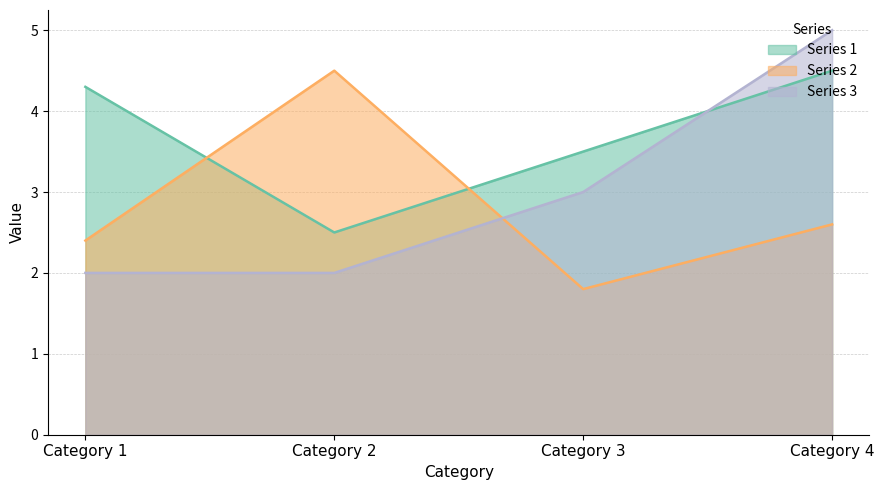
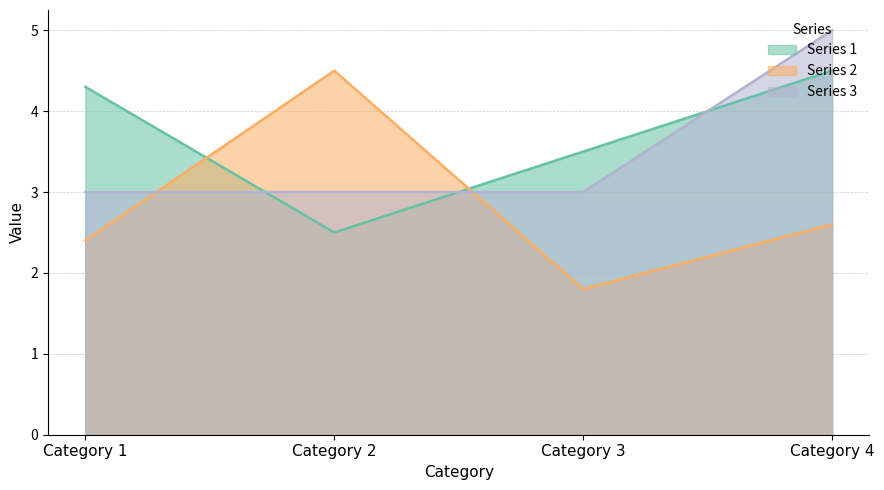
  {
    "Series 1": {
      "Category 1": 4.3,
      "Category 2": 2.5,
      "Category 3": 3.5,
      "Category 4": 4.5
    },
    "Series 2": {
      "Category 1": 2.4,
      "Category 2": 4.5,
      "Category 3": 1.8,
      "Category 4": 2.6
    },
    "Series 3": {
-     "Category 1": 2,
-     "Category 2": 2,
+     "Category 1": 3,
+     "Category 2": 3,
      "Category 3": 3,
      "Category 4": 5
    }
  }
